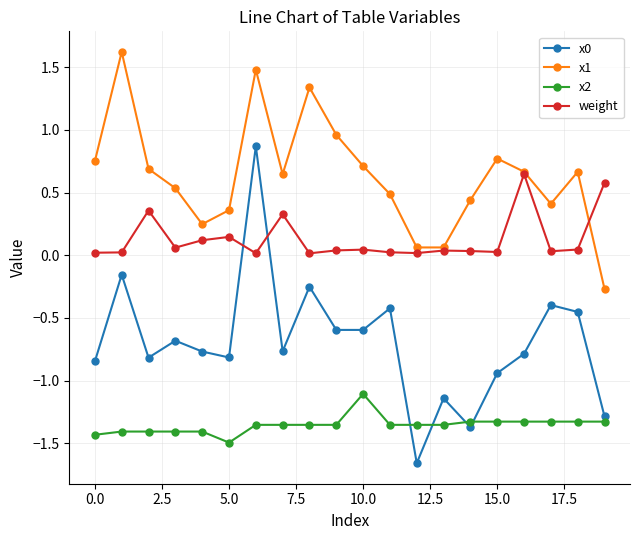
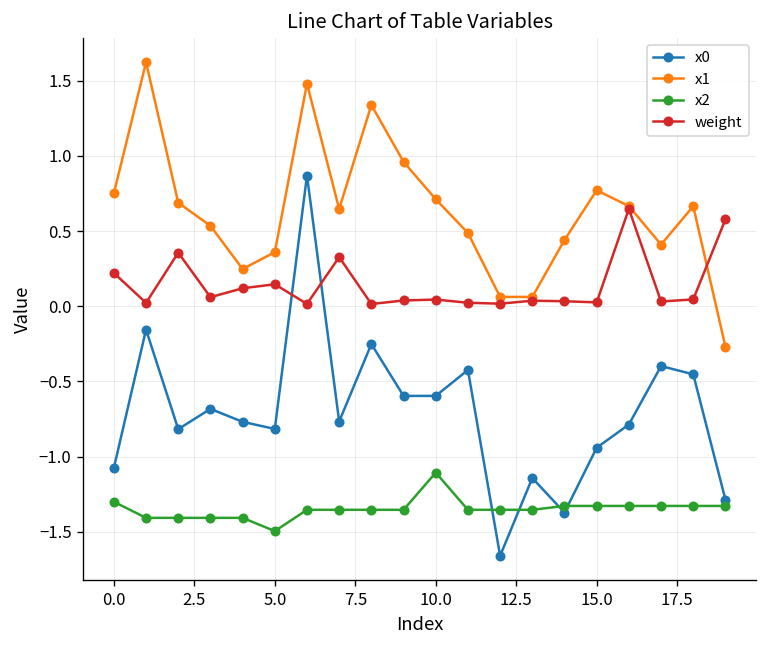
  {
    "x0": {
-     "0.0": -0.85,
+     "0.0": -1.07,
      "5.0": -0.82,
      "10.0": -0.60,
      "15.0": -0.94
    },
    "x1": {
      "0.0": 0.75,
      "5.0": 0.36,
      "10.0": 0.71,
      "15.0": 0.77
    },
    "x2": {
-     "0.0": -1.43,
+     "0.0": -1.30,
      "5.0": -1.49,
      "10.0": -1.11,
      "15.0": -1.33
    },
    "weight": {
-     "0.0": 0.02,
+     "0.0": 0.22,
      "5.0": 0.15,
      "10.0": 0.04,
      "15.0": 0.03
    }
  }
